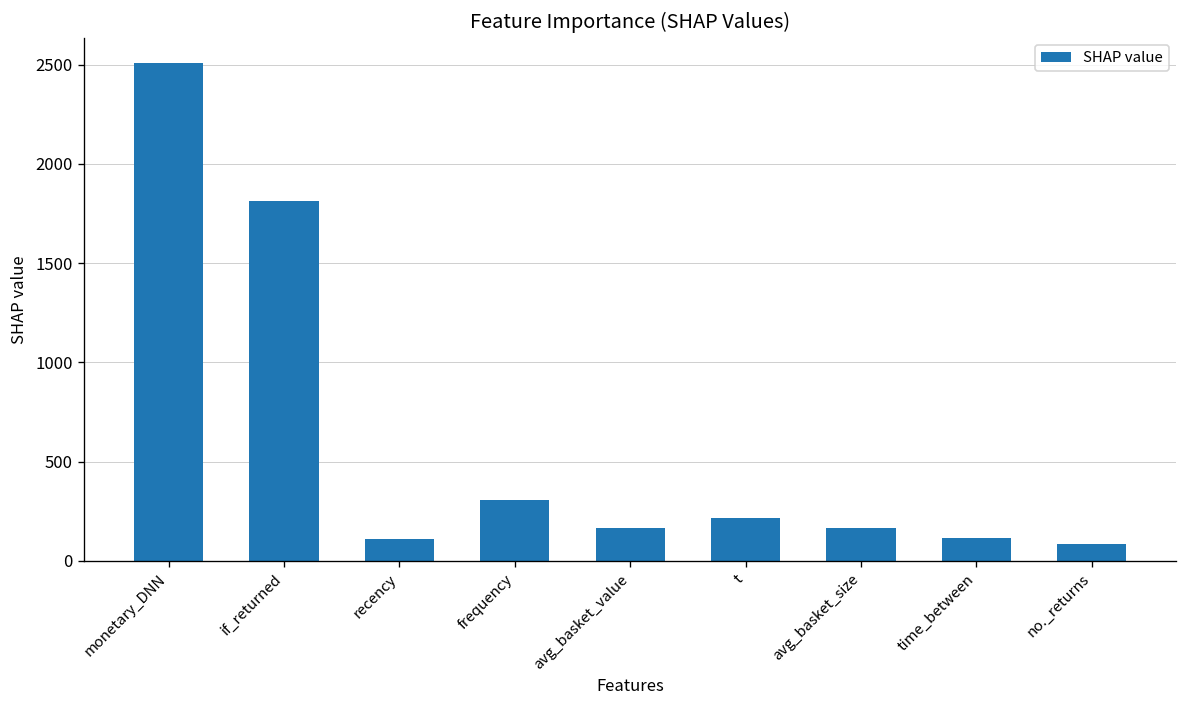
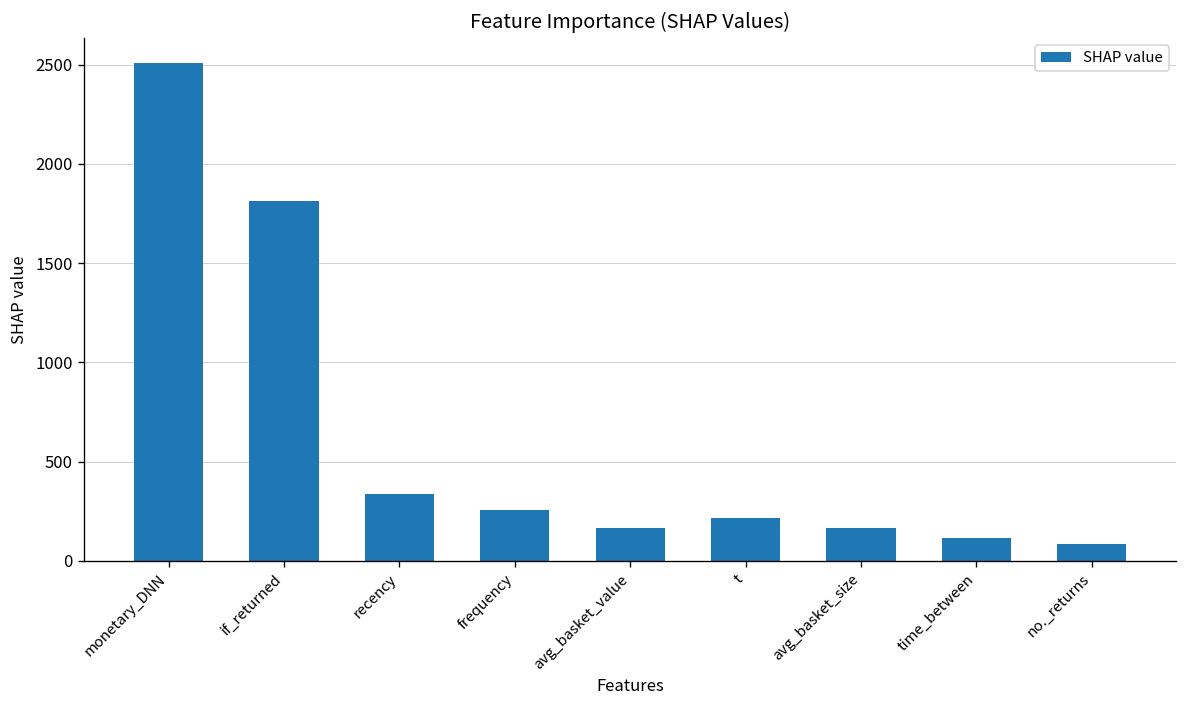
  {
    "monetary_DNN": 2510,
    "if_returned": 1810,
-   "recency": 110,
-   "frequency": 310,
+   "recency": 330,
+   "frequency": 250,
    "avg_basket_value": 160,
    "t": 220,
    "avg_basket_size": 170,
    "time_between": 120,
    "no._returns": 80
  }
